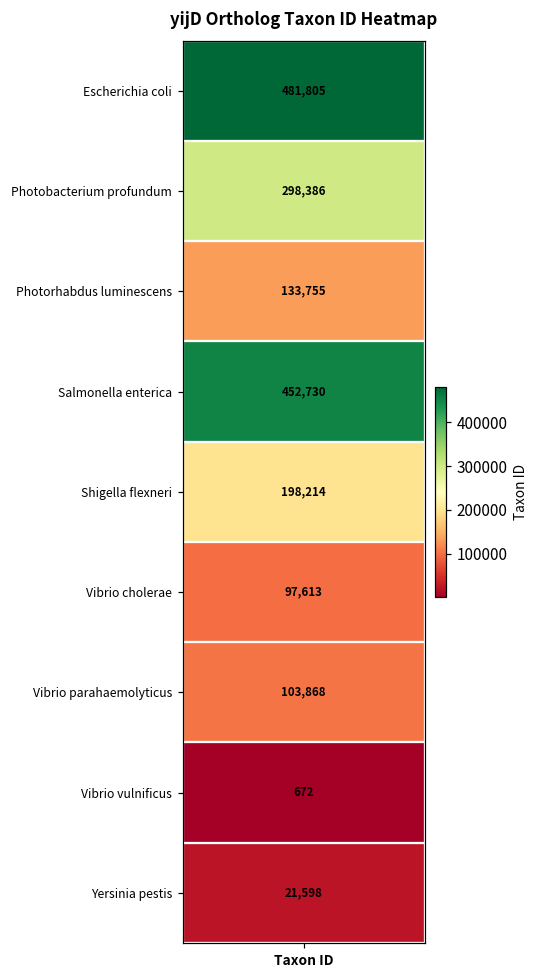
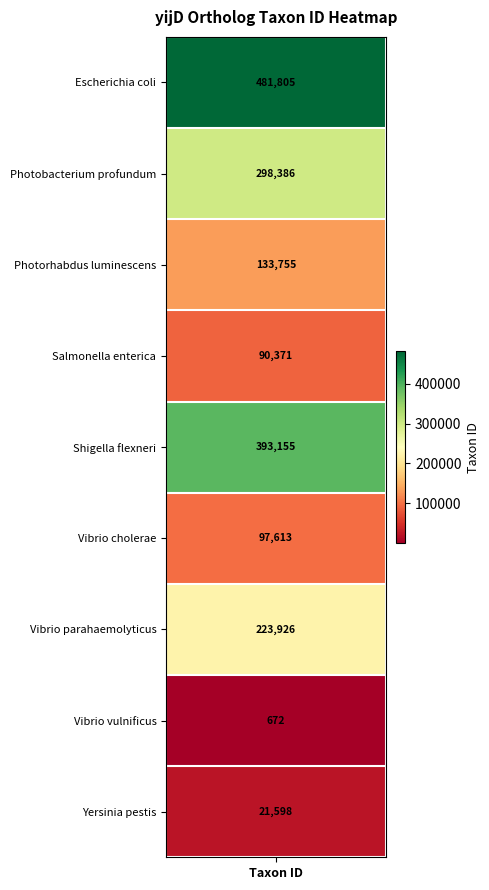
  {
    "Escherichia coli": {
      "Taxon ID": "481,805"
    },
    "Photobacterium profundum": {
      "Taxon ID": "298,386"
    },
    "Photorhabdus luminescens": {
      "Taxon ID": "133,755"
    },
    "Salmonella enterica": {
-     "Taxon ID": "452,730"
+     "Taxon ID": "90,371"
    },
    "Shigella flexneri": {
-     "Taxon ID": "198,214"
+     "Taxon ID": "393,155"
    },
    "Vibrio cholerae": {
      "Taxon ID": "97,613"
    },
    "Vibrio parahaemolyticus": {
-     "Taxon ID": "103,868"
+     "Taxon ID": "223,926"
    },
    "Vibrio vulnificus": {
      "Taxon ID": "672"
    },
    "Yersinia pestis": {
      "Taxon ID": "21,598"
    }
  }
